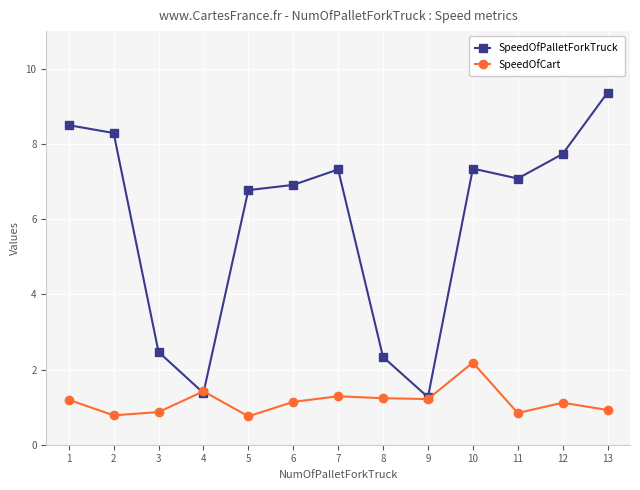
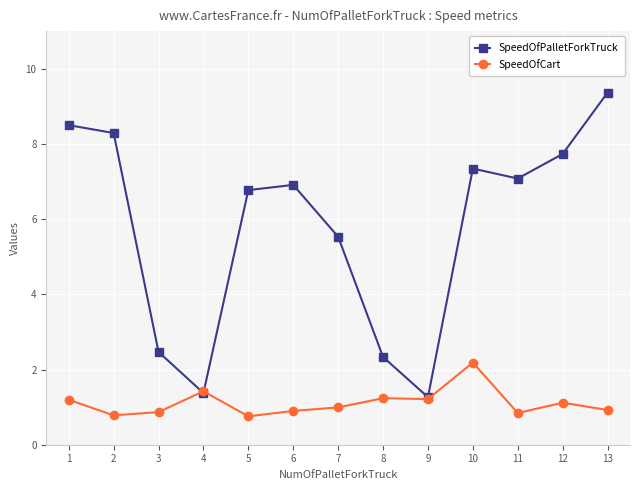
  {
    "SpeedOfPalletForkTruck": {
      "1": 8.5,
      "2": 8.3,
      "3": 2.5,
      "5": 6.8,
      "6": 6.9,
-     "7": 7.3,
+     "7": 5.5,
      "8": 2.3,
      "10": 7.3,
      "11": 7.1,
      "12": 7.7,
      "13": 9.4
    },
    "SpeedOfCart": {
      "1": 1.2,
      "2": 0.8,
      "3": 0.9,
      "5": 0.8,
-     "6": 1.1,
-     "7": 1.3,
+     "6": 0.9,
+     "7": 1.0,
      "8": 1.2,
      "10": 2.2,
      "11": 0.8,
      "12": 1.1,
      "13": 0.9
    }
  }
